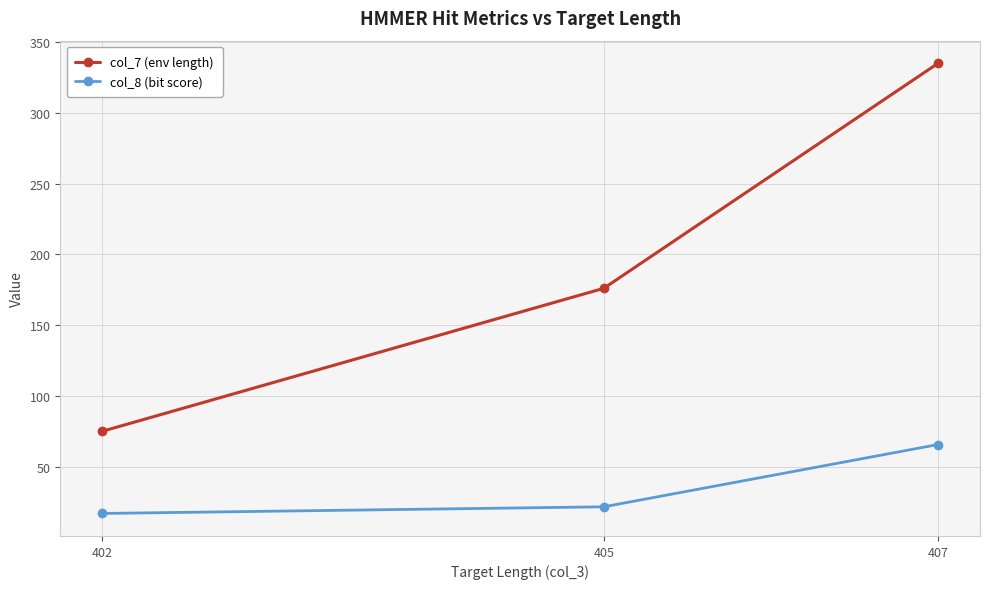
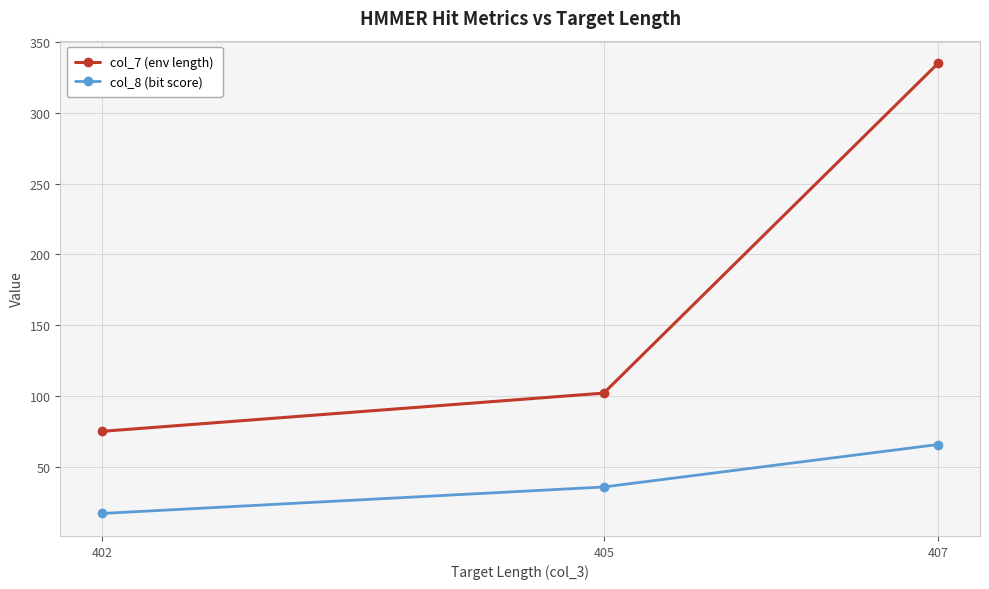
  {
    "col_7 (env length)": {
      "402": 75,
-     "405": 176,
+     "405": 102,
      "407": 335
    },
    "col_8 (bit score)": {
      "402": 17,
-     "405": 22,
+     "405": 36,
      "407": 66
    }
  }
